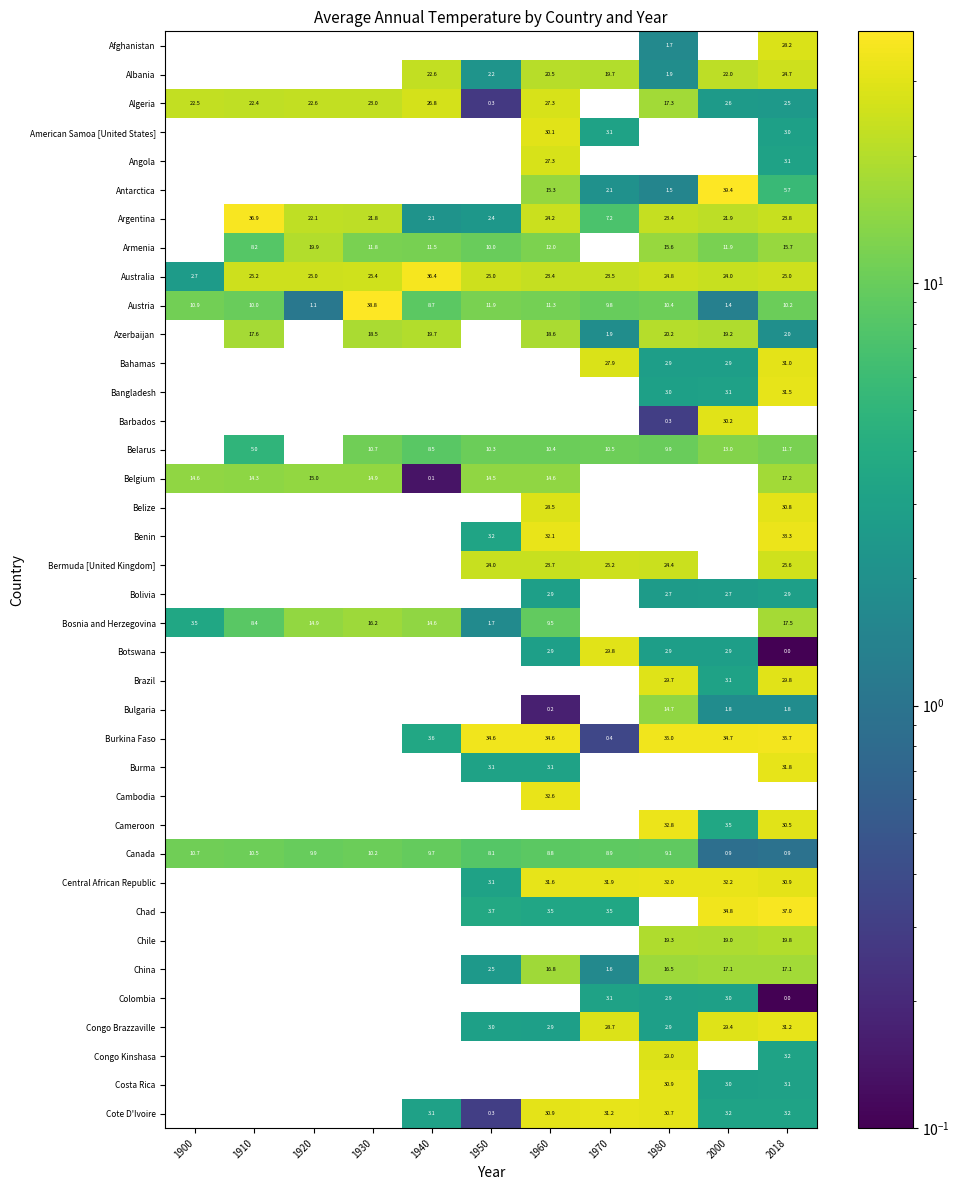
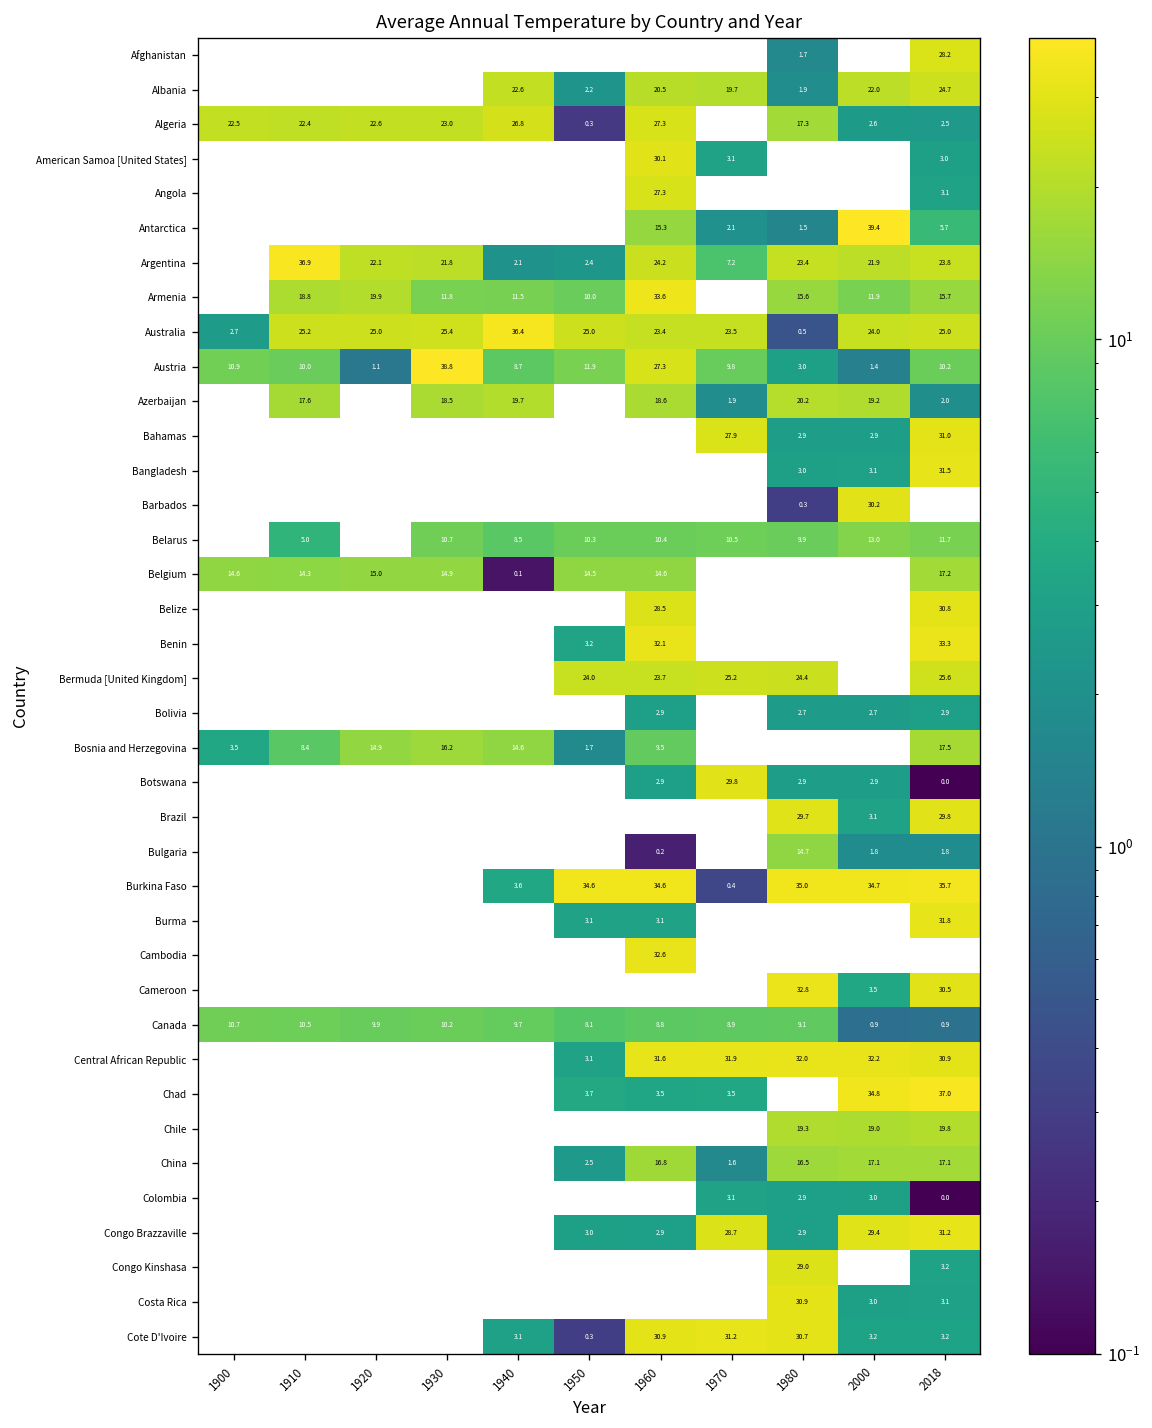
  {
    "Armenia": {
-     "1910": 8.2,
+     "1910": 18.8,
      "1920": 19.9,
      "1930": 11.8,
      "1940": 11.5,
      "1950": 10.0,
-     "1960": 12.0,
+     "1960": 33.6,
      "1980": 15.6,
      "2000": 11.9,
      "2018": 15.7
    },
    "Australia": {
      "1900": 2.7,
      "1910": 25.2,
      "1920": 25.0,
      "1930": 25.4,
      "1940": 36.4,
      "1950": 25.0,
      "1960": 23.4,
      "1970": 23.5,
-     "1980": 24.8,
+     "1980": 0.5,
      "2000": 24.0,
      "2018": 25.0
    },
    "Austria": {
      "1900": 10.9,
      "1910": 10.0,
      "1920": 1.1,
      "1930": 38.8,
      "1940": 8.7,
      "1950": 11.9,
-     "1960": 11.3,
+     "1960": 27.3,
      "1970": 9.8,
-     "1980": 10.4,
+     "1980": 3.0,
      "2000": 1.4,
      "2018": 10.2
    }
  }
